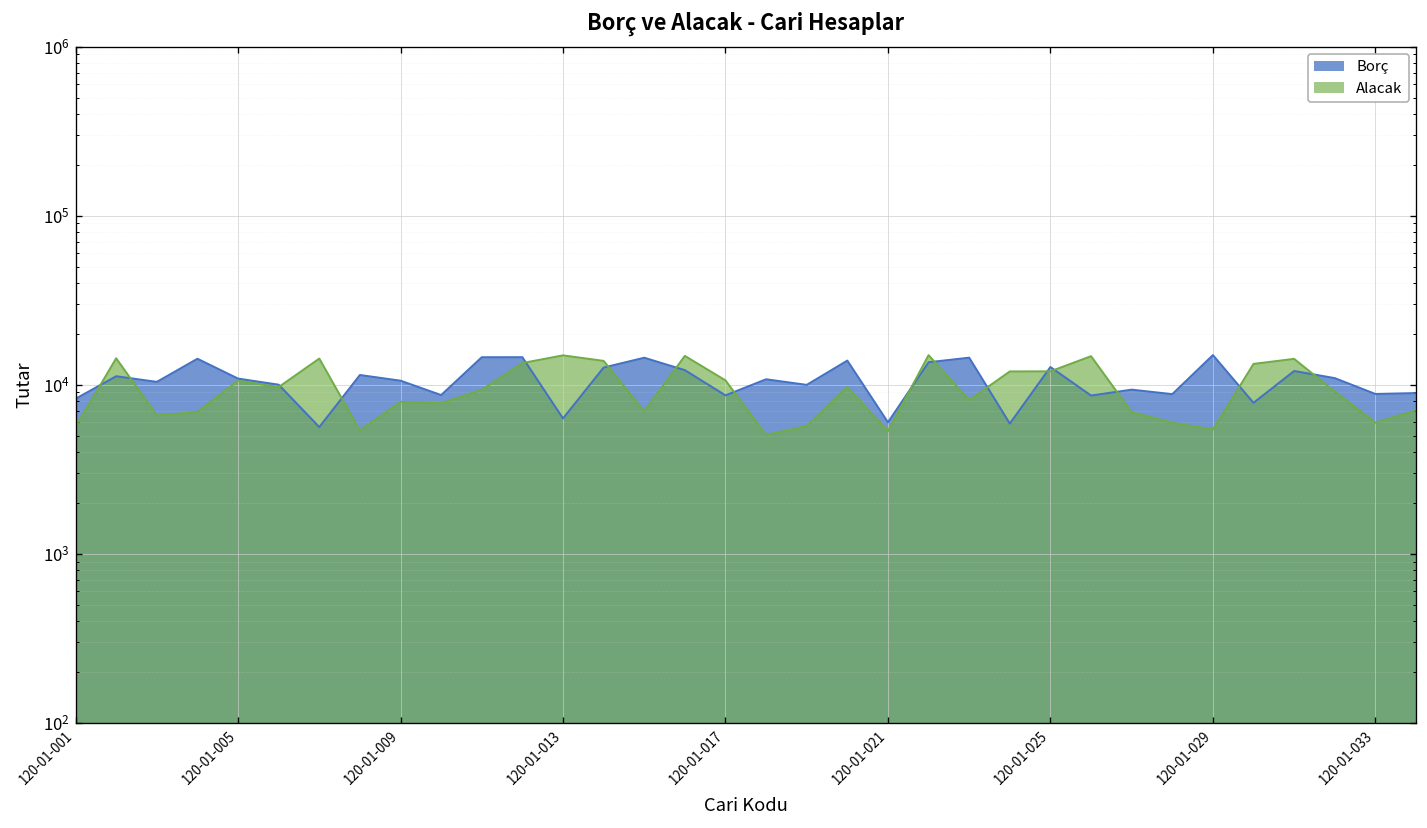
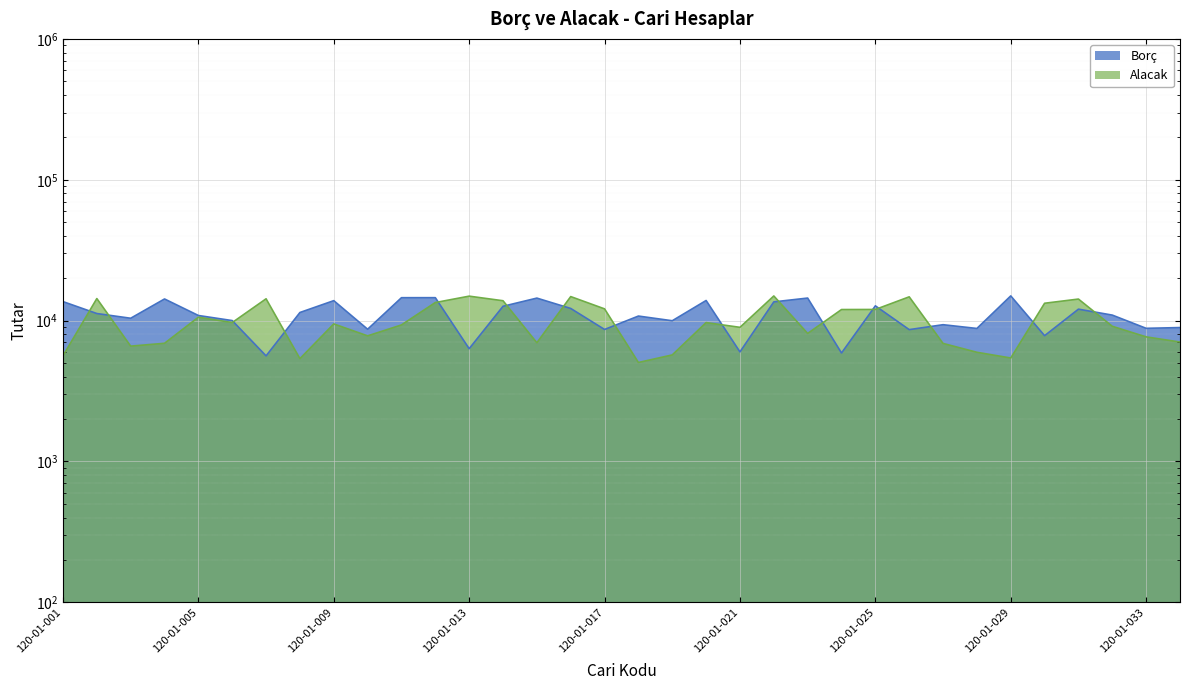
  {
    "Borç": {
-     "120-01-001": 8000,
-     "120-01-009": 11000,
+     "120-01-001": 14000,
+     "120-01-009": 14000,
      "120-01-013": 6000,
      "120-01-017": 9000,
      "120-01-021": 6000,
      "120-01-025": 13000,
      "120-01-029": 15000,
      "120-01-033": 9000
    },
    "Alacak": {
      "120-01-001": 5600,
-     "120-01-009": 8000,
+     "120-01-009": 9000,
      "120-01-013": 15000,
-     "120-01-017": 11000,
-     "120-01-021": 5300,
+     "120-01-017": 12000,
+     "120-01-021": 9000,
      "120-01-025": 12000,
      "120-01-029": 5400,
-     "120-01-033": 6000
+     "120-01-033": 8000
    }
  }
